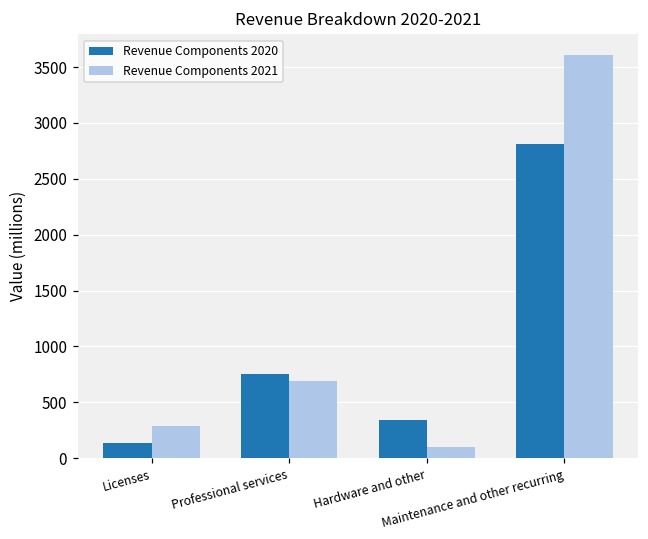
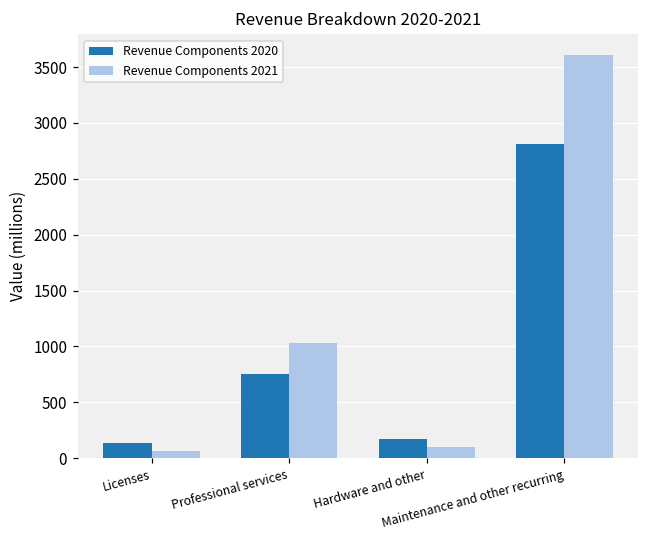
  {
    "Revenue Components 2020": {
      "Licenses": 140,
      "Professional services": 750,
-     "Hardware and other": 340,
+     "Hardware and other": 170,
      "Maintenance and other recurring": 2820
    },
    "Revenue Components 2021": {
-     "Licenses": 290,
-     "Professional services": 690,
+     "Licenses": 70,
+     "Professional services": 1030,
      "Hardware and other": 100,
      "Maintenance and other recurring": 3610
    }
  }
